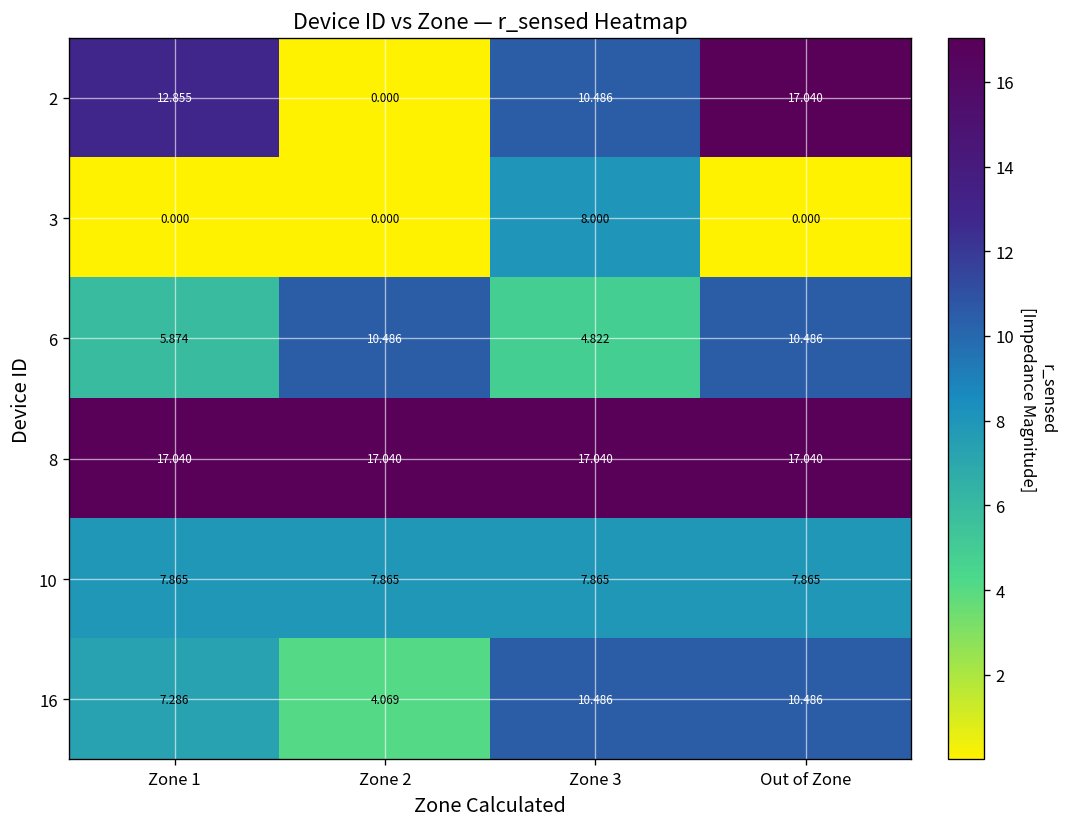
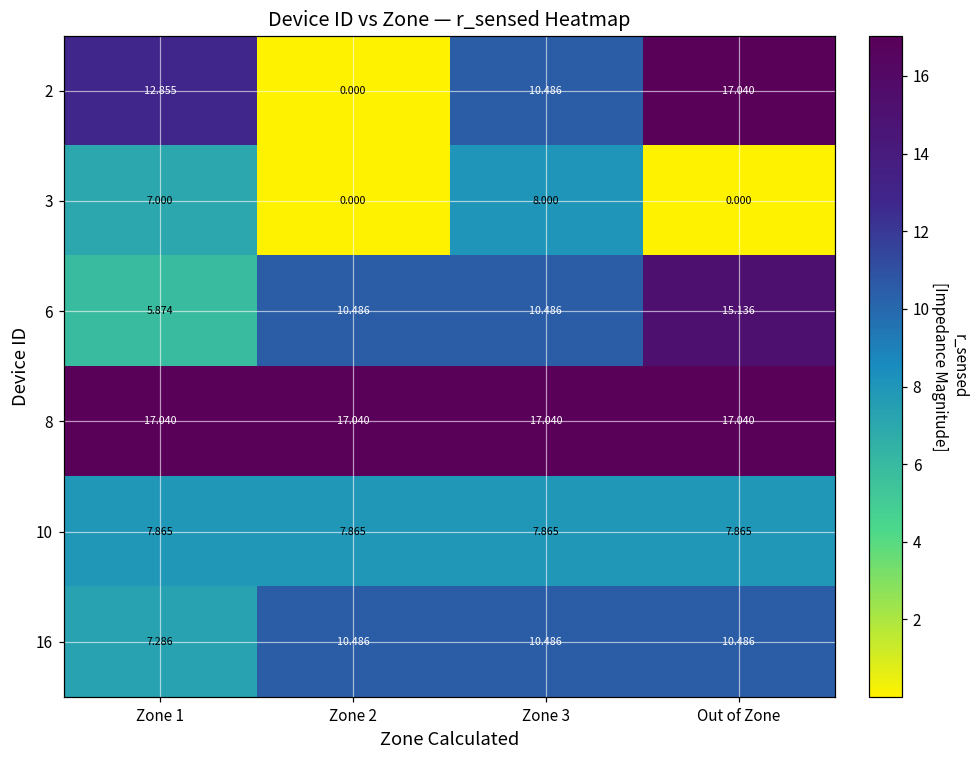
  {
    "2": {
      "Zone 1": 12.855,
      "Zone 2": 0.000,
      "Zone 3": 10.486,
      "Out of Zone": 17.040
    },
    "3": {
-     "Zone 1": 0.000,
+     "Zone 1": 7.000,
      "Zone 2": 0.000,
      "Zone 3": 8.000,
      "Out of Zone": 0.000
    },
    "6": {
      "Zone 1": 5.874,
      "Zone 2": 10.486,
-     "Zone 3": 4.822,
-     "Out of Zone": 10.486
+     "Zone 3": 10.486,
+     "Out of Zone": 15.136
    },
    "8": {
      "Zone 1": 17.040,
      "Zone 2": 17.040,
      "Zone 3": 17.040,
      "Out of Zone": 17.040
    },
    "10": {
      "Zone 1": 7.865,
      "Zone 2": 7.865,
      "Zone 3": 7.865,
      "Out of Zone": 7.865
    },
    "16": {
      "Zone 1": 7.286,
-     "Zone 2": 4.069,
+     "Zone 2": 10.486,
      "Zone 3": 10.486,
      "Out of Zone": 10.486
    }
  }
